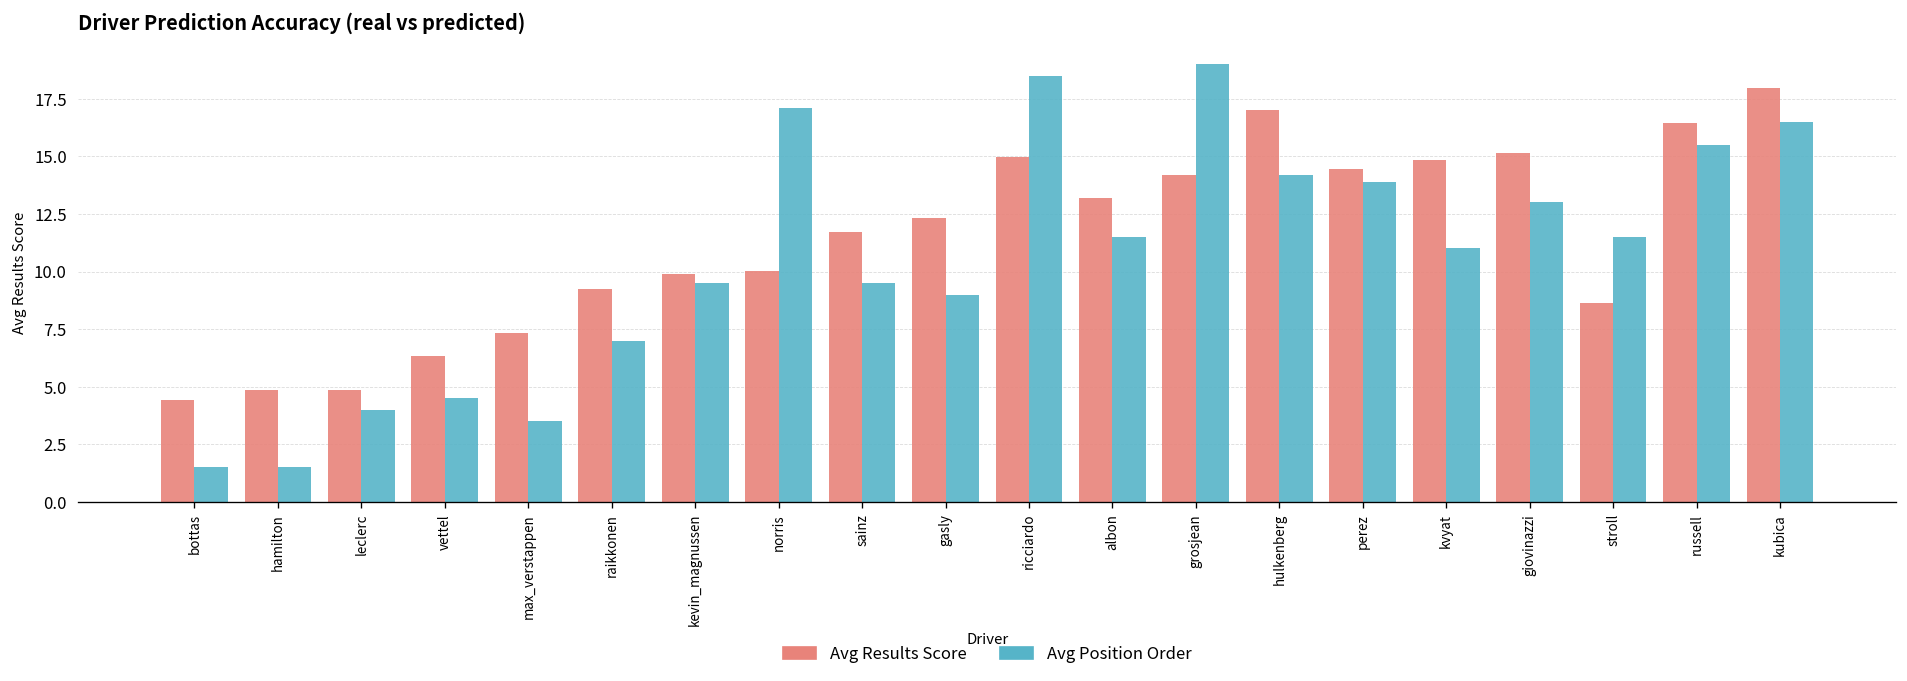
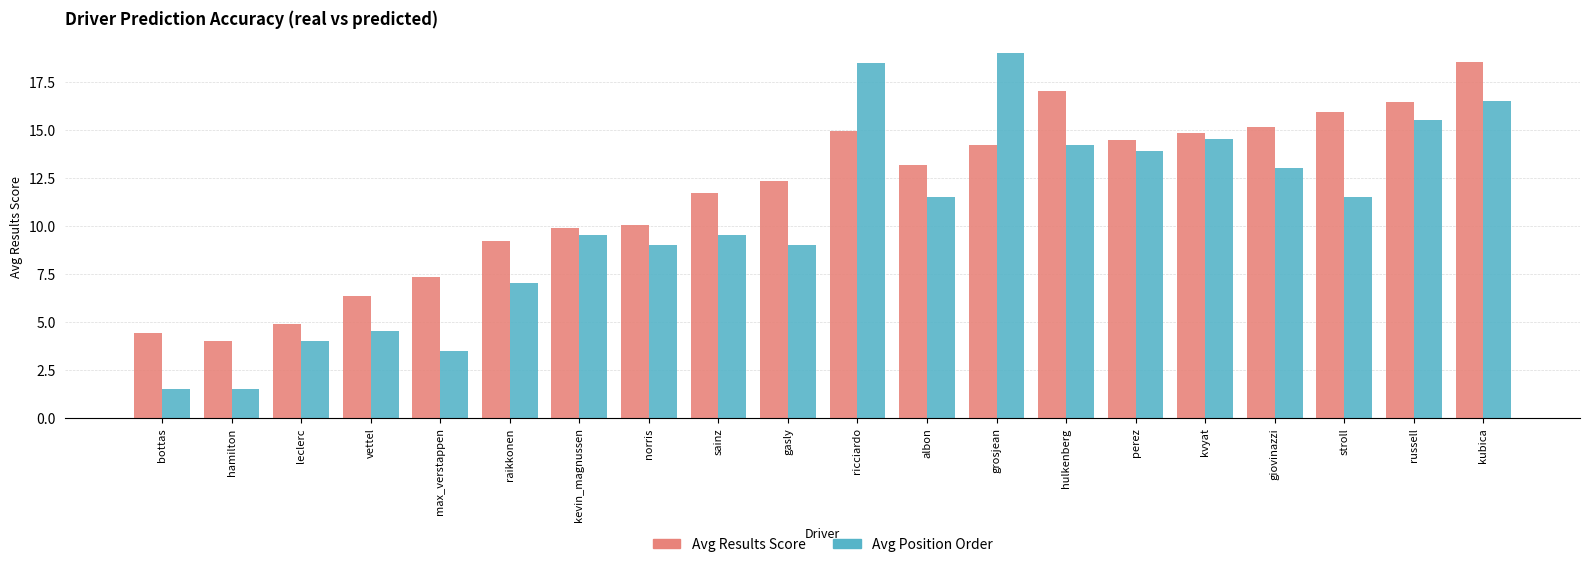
  {
    "Avg Results Score": {
      "bottas": 4.4,
-     "hamilton": 4.9,
+     "hamilton": 4.0,
      "leclerc": 4.9,
      "vettel": 6.3,
      "max_verstappen": 7.4,
      "raikkonen": 9.2,
      "kevin_magnussen": 9.9,
      "norris": 10.0,
      "sainz": 11.7,
      "gasly": 12.3,
      "ricciardo": 15.0,
      "albon": 13.2,
      "grosjean": 14.2,
      "hulkenberg": 17.0,
      "perez": 14.5,
      "kvyat": 14.8,
      "giovinazzi": 15.2,
-     "stroll": 8.6,
+     "stroll": 15.9,
      "russell": 16.4,
-     "kubica": 18.0
+     "kubica": 18.5
    },
    "Avg Position Order": {
      "bottas": 1.5,
      "hamilton": 1.5,
      "leclerc": 4.0,
      "vettel": 4.5,
      "max_verstappen": 3.5,
      "raikkonen": 7.0,
      "kevin_magnussen": 9.5,
-     "norris": 17.1,
+     "norris": 9.0,
      "sainz": 9.5,
      "gasly": 9.0,
      "ricciardo": 18.5,
      "albon": 11.5,
      "grosjean": 19.0,
      "hulkenberg": 14.2,
      "perez": 13.9,
-     "kvyat": 11.0,
+     "kvyat": 14.5,
      "giovinazzi": 13.0,
      "stroll": 11.5,
      "russell": 15.5,
      "kubica": 16.5
    }
  }
